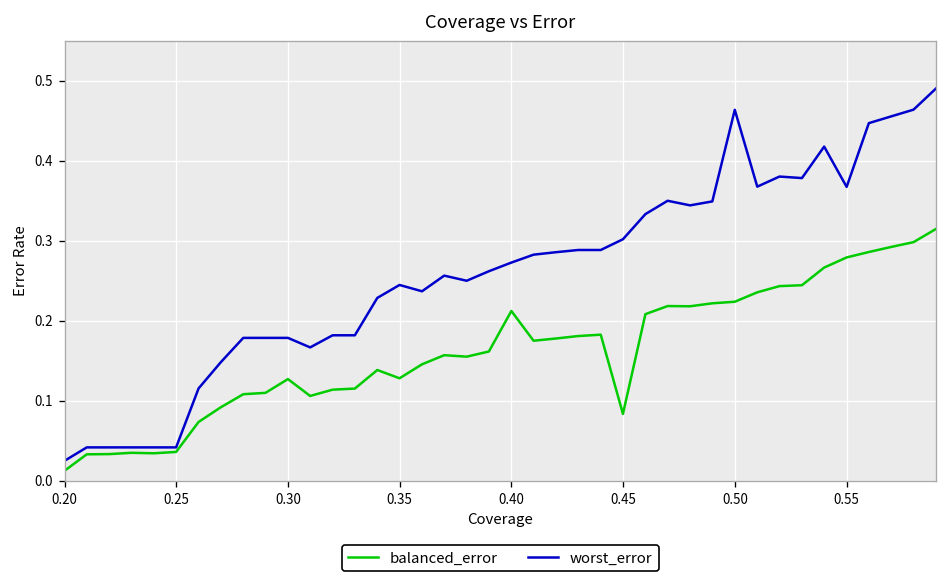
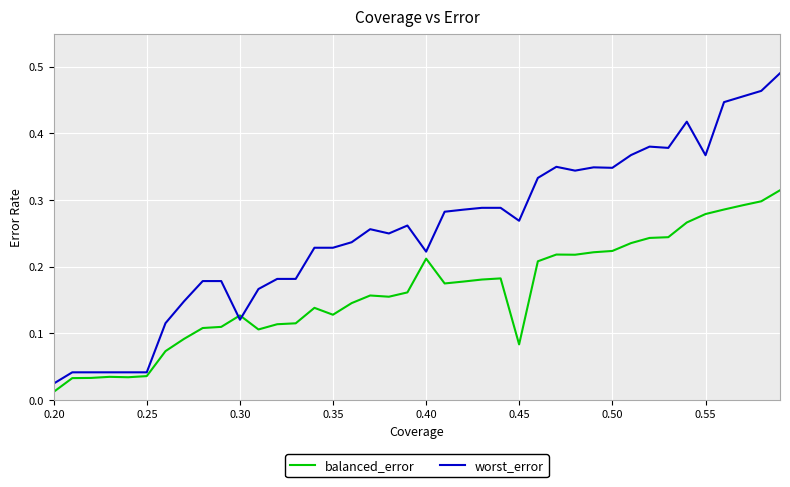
  {
    "balanced_error": {
      "0.20": 0.01,
      "0.25": 0.04,
      "0.30": 0.13,
      "0.35": 0.13,
      "0.40": 0.21,
      "0.45": 0.08,
      "0.50": 0.22,
      "0.55": 0.28
    },
    "worst_error": {
      "0.20": 0.02,
      "0.25": 0.04,
-     "0.30": 0.18,
-     "0.35": 0.24,
-     "0.40": 0.27,
-     "0.45": 0.30,
-     "0.50": 0.46,
+     "0.30": 0.12,
+     "0.35": 0.23,
+     "0.40": 0.22,
+     "0.45": 0.27,
+     "0.50": 0.35,
      "0.55": 0.37
    }
  }
